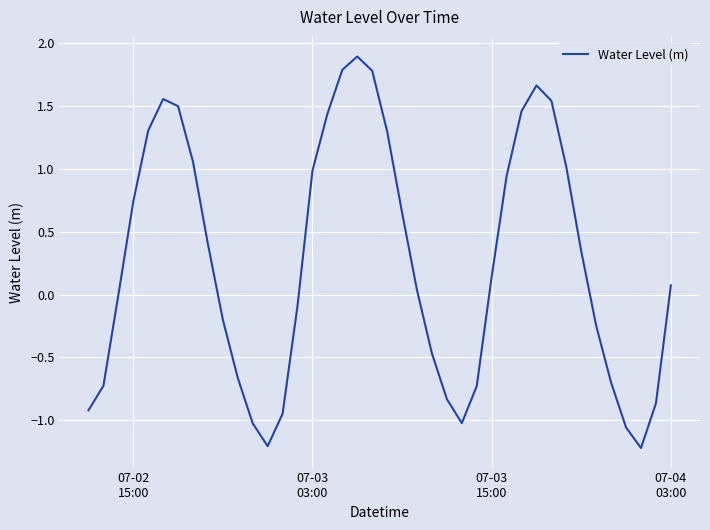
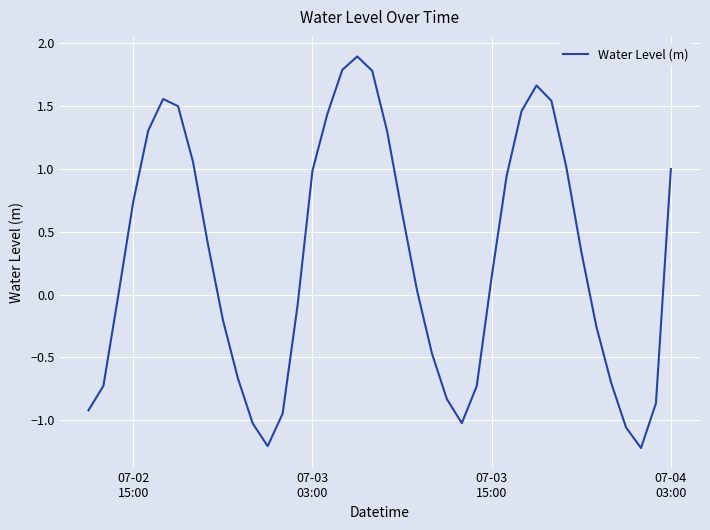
  {
    "07-02 15:00": 0.74,
    "07-03 03:00": 0.99,
    "07-03 15:00": 0.14,
-   "07-04 03:00": 0.07
+   "07-04 03:00": 1.00
  }
